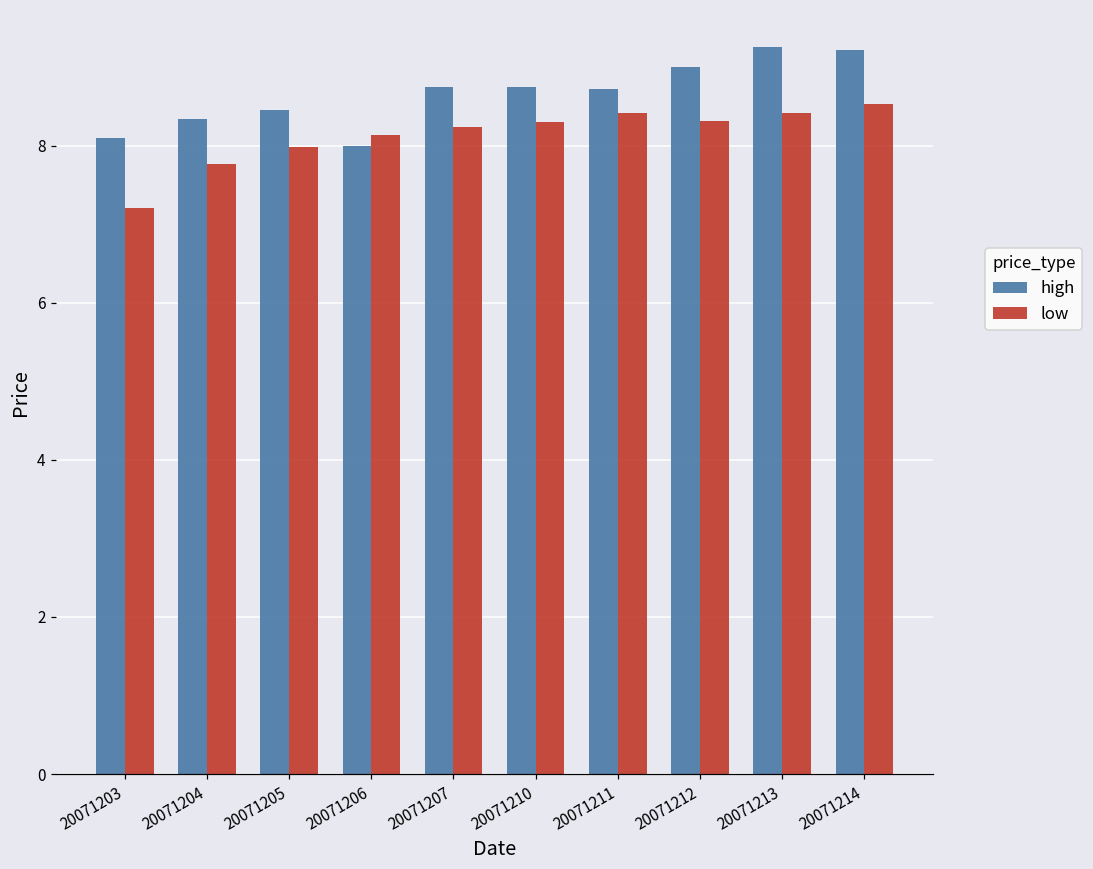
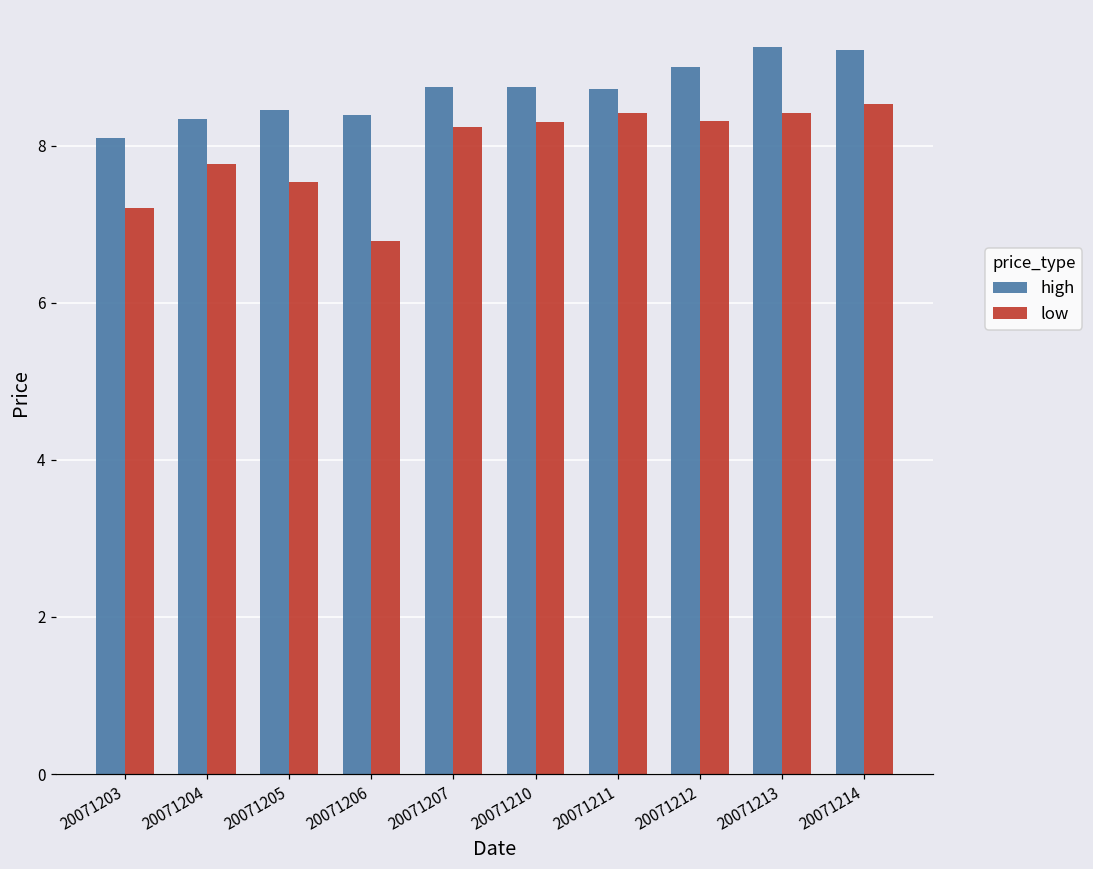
  {
    "high": {
      "20071203": 8.1,
      "20071204": 8.3,
      "20071205": 8.5,
-     "20071206": 8.0,
+     "20071206": 8.4,
      "20071207": 8.8,
      "20071210": 8.7,
      "20071211": 8.7,
      "20071212": 9.0,
      "20071213": 9.3,
      "20071214": 9.2
    },
    "low": {
      "20071203": 7.2,
      "20071204": 7.8,
-     "20071205": 8.0,
-     "20071206": 8.1,
+     "20071205": 7.5,
+     "20071206": 6.8,
      "20071207": 8.2,
      "20071210": 8.3,
      "20071211": 8.4,
      "20071212": 8.3,
      "20071213": 8.4,
      "20071214": 8.5
    }
  }
